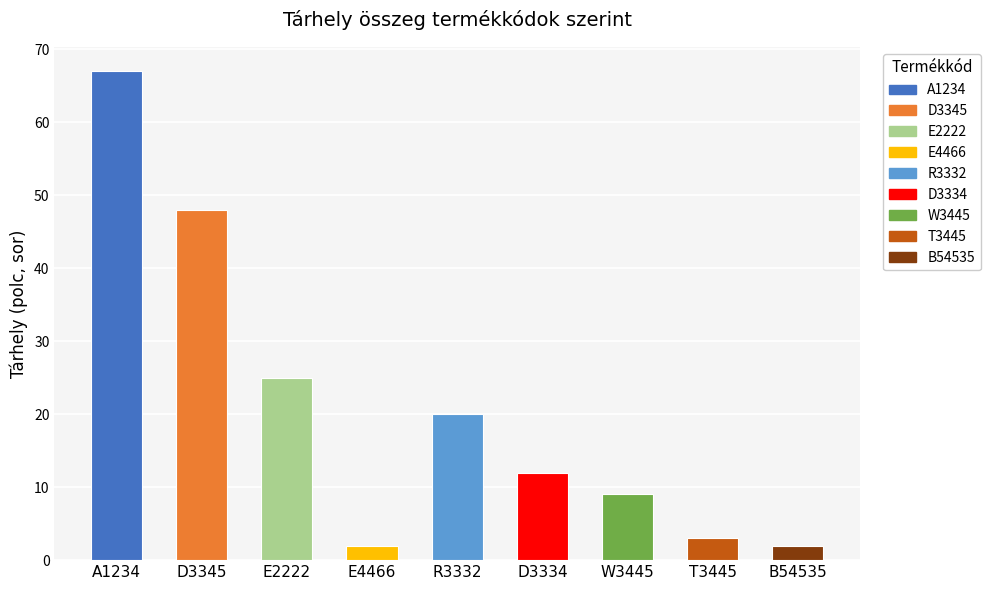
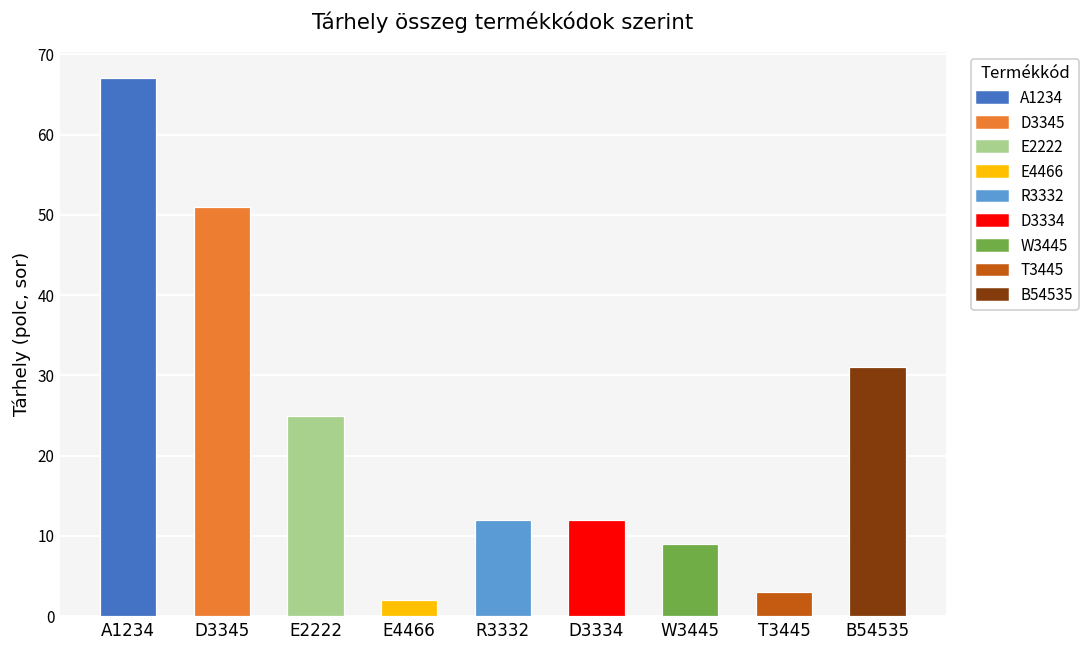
  {
    "A1234": 67,
-   "D3345": 48,
+   "D3345": 51,
    "E2222": 25,
    "E4466": 2,
-   "R3332": 20,
+   "R3332": 12,
    "D3334": 12,
    "W3445": 9,
    "T3445": 3,
-   "B54535": 2
+   "B54535": 31
  }
